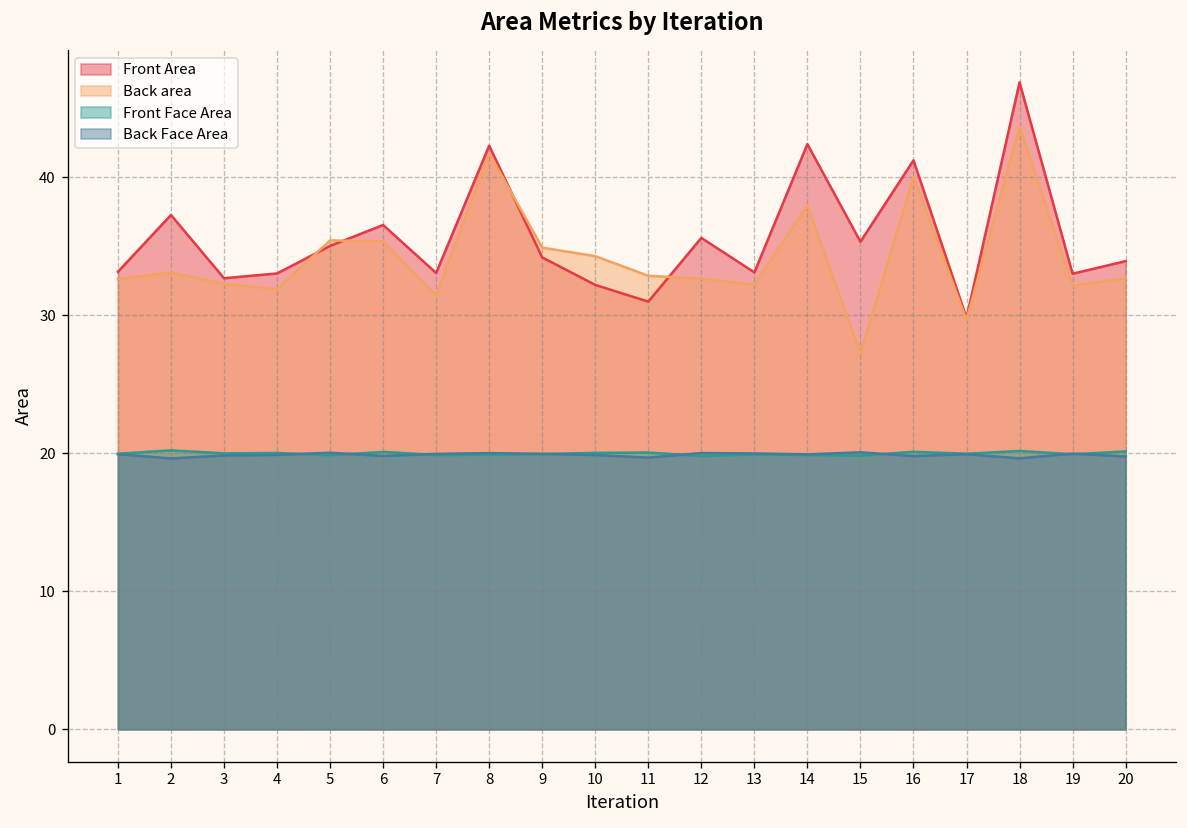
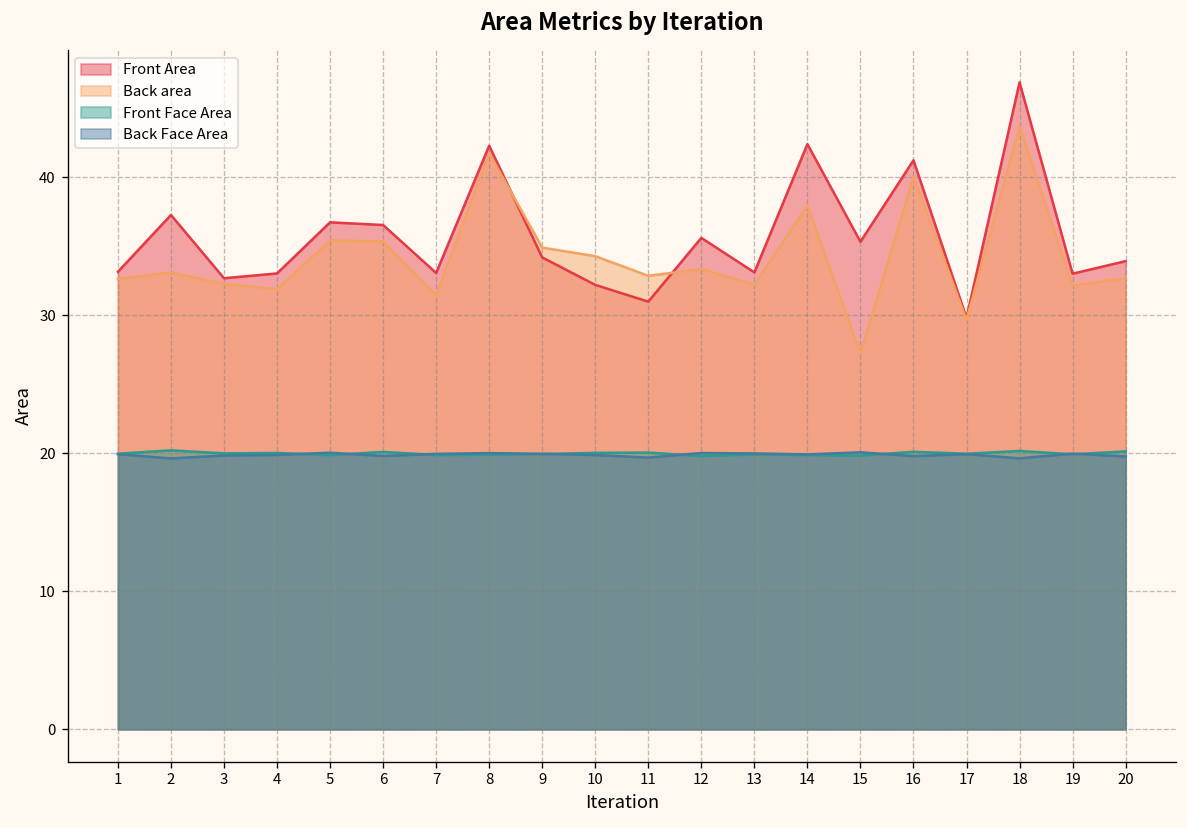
  {
    "Front Area": {
      "1": 33.2,
      "2": 37.3,
      "3": 32.7,
      "4": 33.0,
-     "5": 35.0,
+     "5": 36.7,
      "6": 36.5,
      "7": 33.1,
      "8": 42.3,
      "9": 34.2,
      "10": 32.2,
      "11": 31.0,
      "12": 35.6,
      "13": 33.1,
      "14": 42.4,
      "15": 35.3,
      "16": 41.2,
      "18": 46.9,
      "19": 33.0,
      "20": 33.9
    },
    "Back area": {
      "1": 32.6,
      "2": 33.1,
      "3": 32.3,
      "4": 31.9,
      "5": 35.4,
      "6": 35.4,
      "7": 31.4,
      "8": 41.7,
      "9": 34.9,
      "10": 34.3,
      "11": 32.9,
-     "12": 32.7,
+     "12": 33.3,
      "13": 32.2,
      "14": 38.0,
      "15": 27.2,
      "16": 40.0,
      "18": 43.7,
      "19": 32.1,
      "20": 32.7
    }
  }
